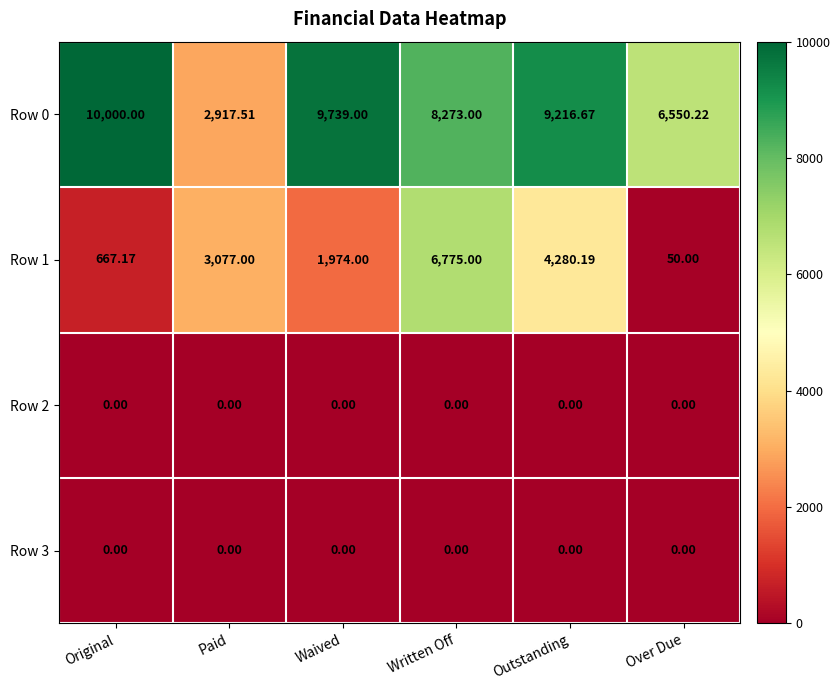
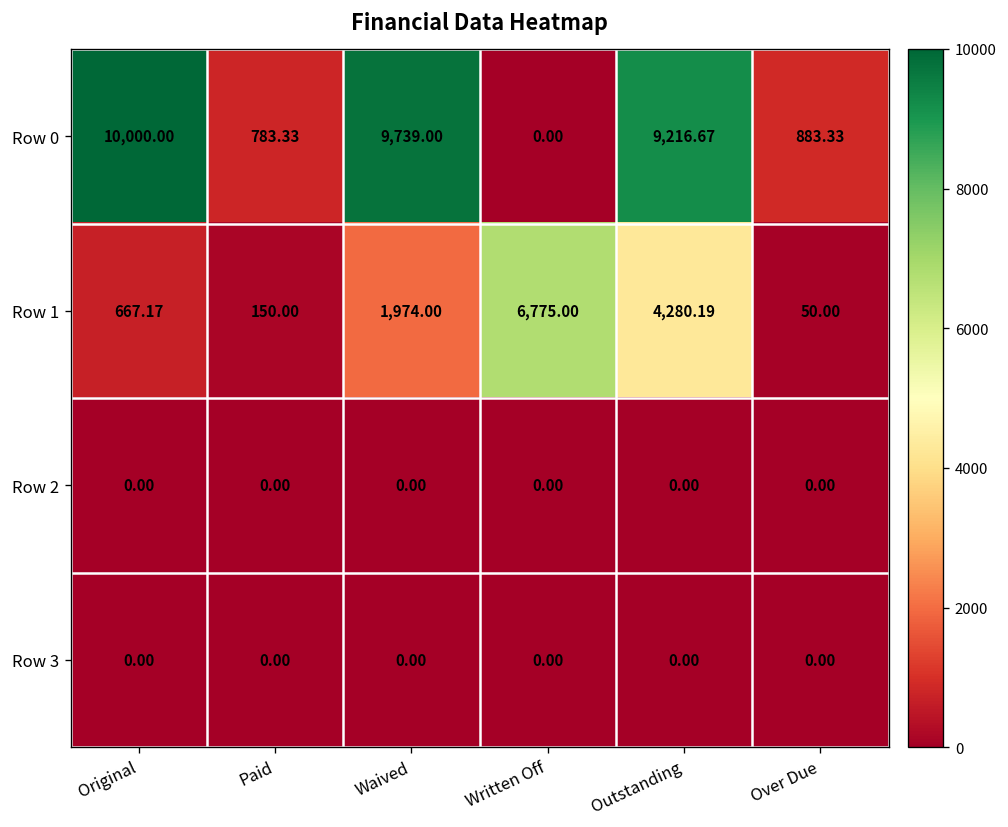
  {
    "Row 0": {
      "Original": "10,000.00",
-     "Paid": "2,917.51",
+     "Paid": "783.33",
      "Waived": "9,739.00",
-     "Written Off": "8,273.00",
+     "Written Off": "0.00",
      "Outstanding": "9,216.67",
-     "Over Due": "6,550.22"
+     "Over Due": "883.33"
    },
    "Row 1": {
      "Original": "667.17",
-     "Paid": "3,077.00",
+     "Paid": "150.00",
      "Waived": "1,974.00",
      "Written Off": "6,775.00",
      "Outstanding": "4,280.19",
      "Over Due": "50.00"
    },
    "Row 2": {
      "Original": "0.00",
      "Paid": "0.00",
      "Waived": "0.00",
      "Written Off": "0.00",
      "Outstanding": "0.00",
      "Over Due": "0.00"
    },
    "Row 3": {
      "Original": "0.00",
      "Paid": "0.00",
      "Waived": "0.00",
      "Written Off": "0.00",
      "Outstanding": "0.00",
      "Over Due": "0.00"
    }
  }
